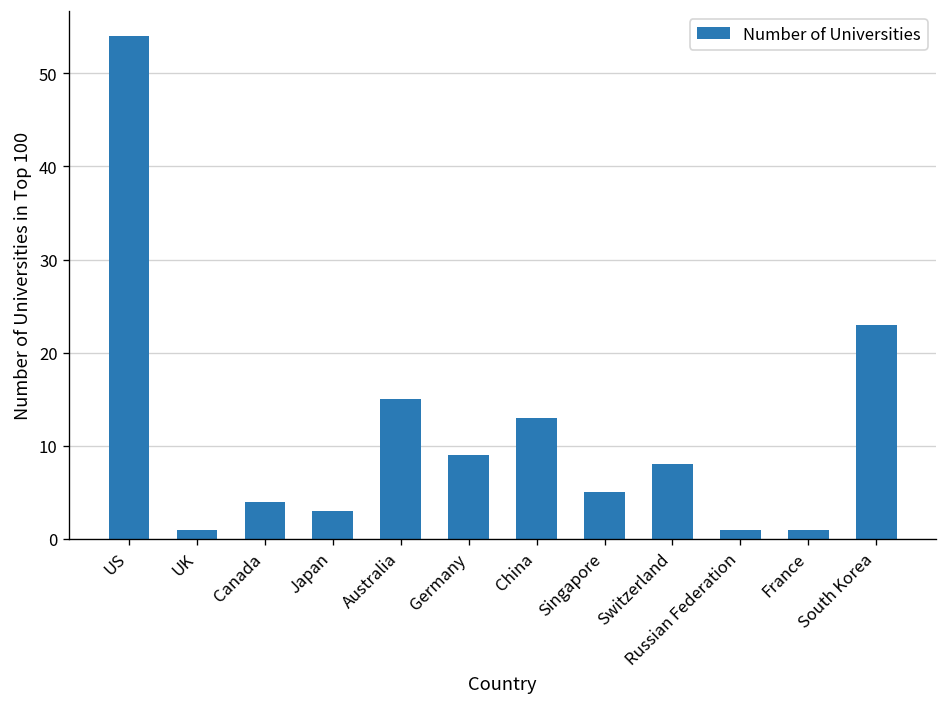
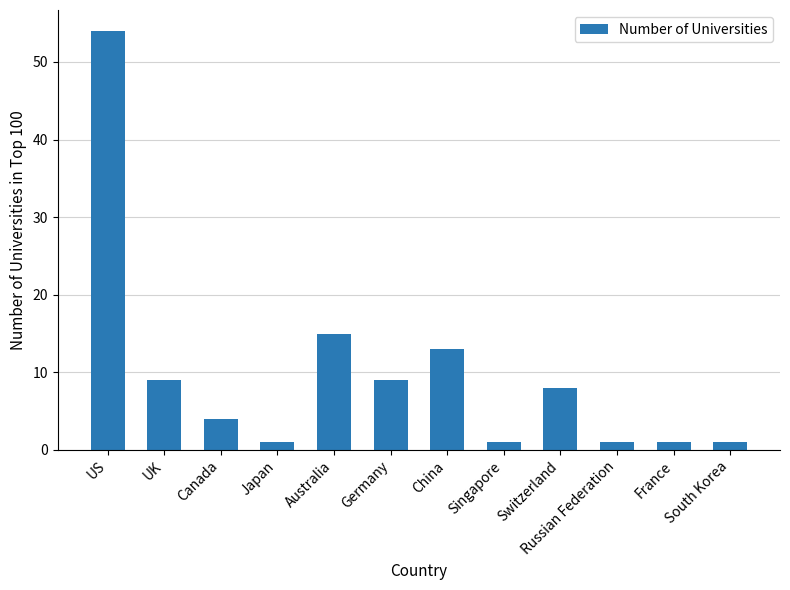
  {
    "US": 54,
-   "UK": 1,
+   "UK": 9,
    "Canada": 4,
-   "Japan": 3,
+   "Japan": 1,
    "Australia": 15,
    "Germany": 9,
    "China": 13,
-   "Singapore": 5,
+   "Singapore": 1,
    "Switzerland": 8,
    "Russian Federation": 1,
    "France": 1,
-   "South Korea": 23
+   "South Korea": 1
  }
